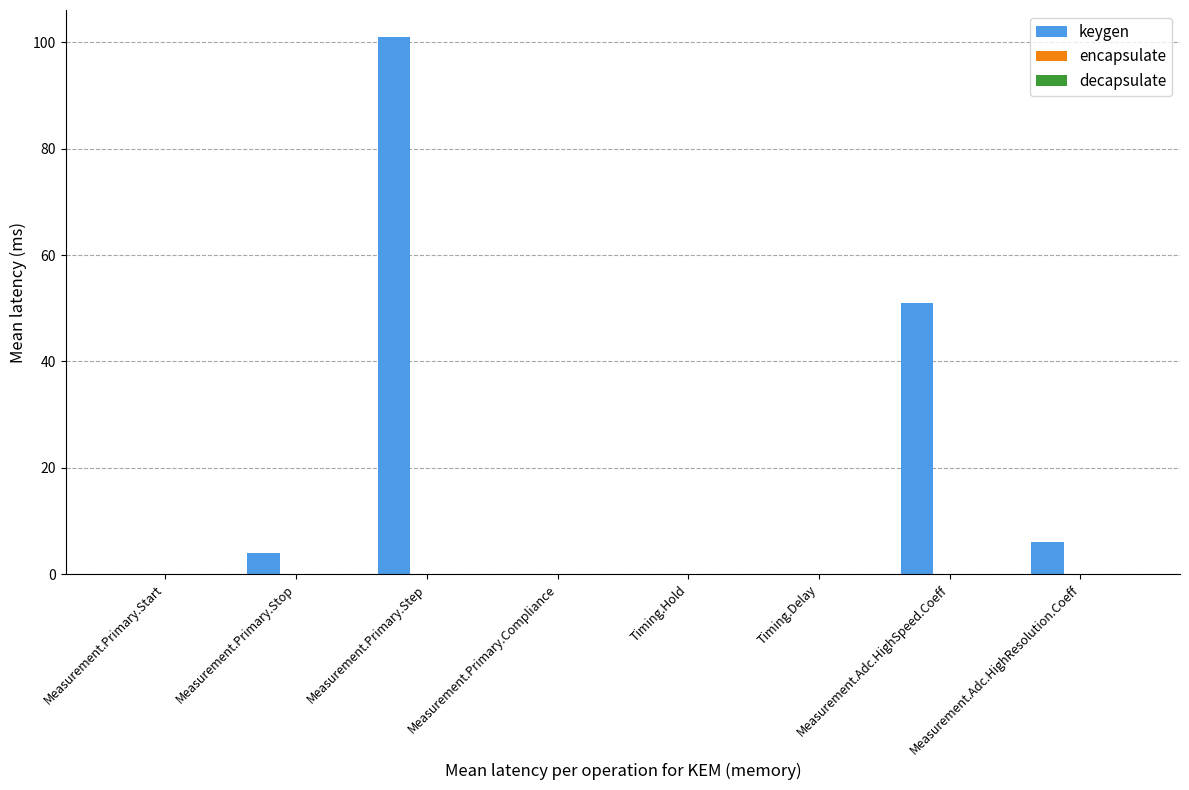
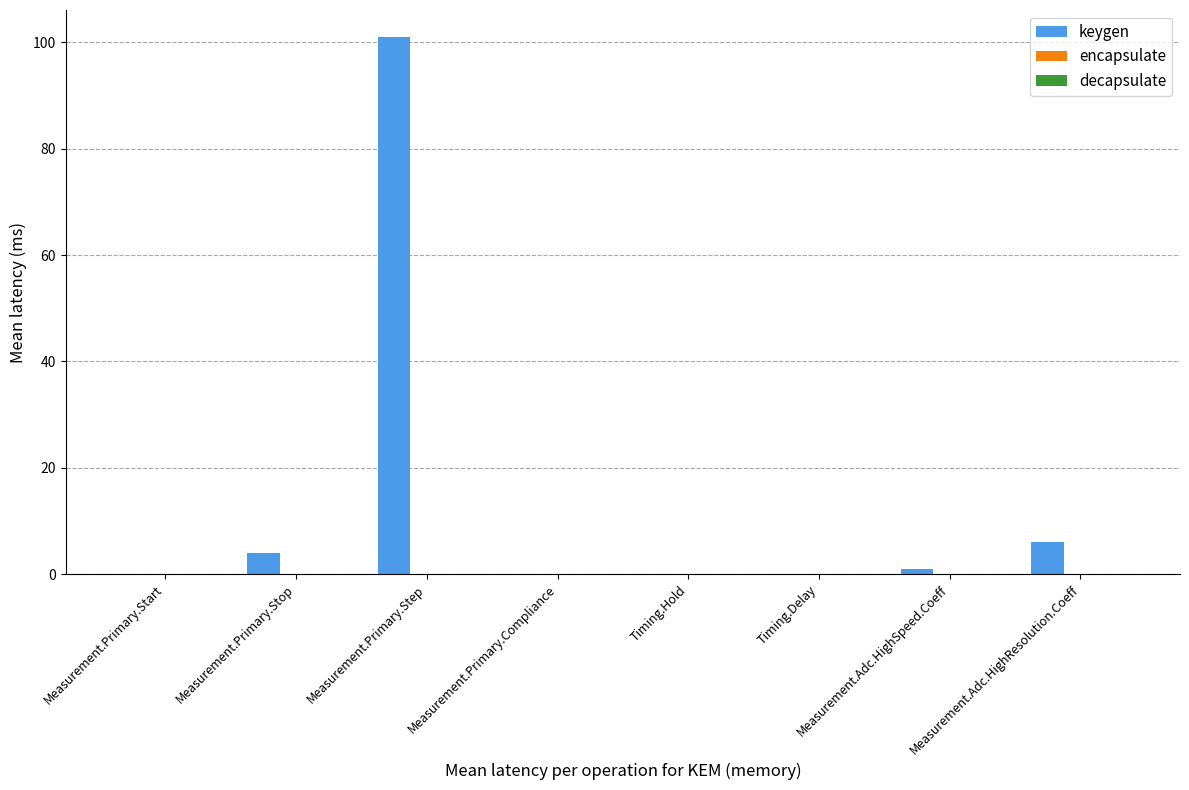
  {
    "keygen": {
      "Measurement.Primary.Start": 0,
      "Measurement.Primary.Stop": 4,
      "Measurement.Primary.Step": 101,
      "Timing.Hold": 0,
      "Timing.Delay": 0,
-     "Measurement.Adc.HighSpeed.Coeff": 51,
+     "Measurement.Adc.HighSpeed.Coeff": 1,
      "Measurement.Adc.HighResolution.Coeff": 6
    },
    "encapsulate": {
      "Measurement.Primary.Start": 0,
      "Measurement.Primary.Stop": 0,
      "Measurement.Primary.Step": 0,
      "Timing.Hold": 0,
      "Timing.Delay": 0,
      "Measurement.Adc.HighSpeed.Coeff": 0,
      "Measurement.Adc.HighResolution.Coeff": 0
    },
    "decapsulate": {
      "Measurement.Primary.Start": 0,
      "Measurement.Primary.Stop": 0,
      "Measurement.Primary.Step": 0,
      "Timing.Hold": 0,
      "Timing.Delay": 0,
      "Measurement.Adc.HighSpeed.Coeff": 0,
      "Measurement.Adc.HighResolution.Coeff": 0
    }
  }
